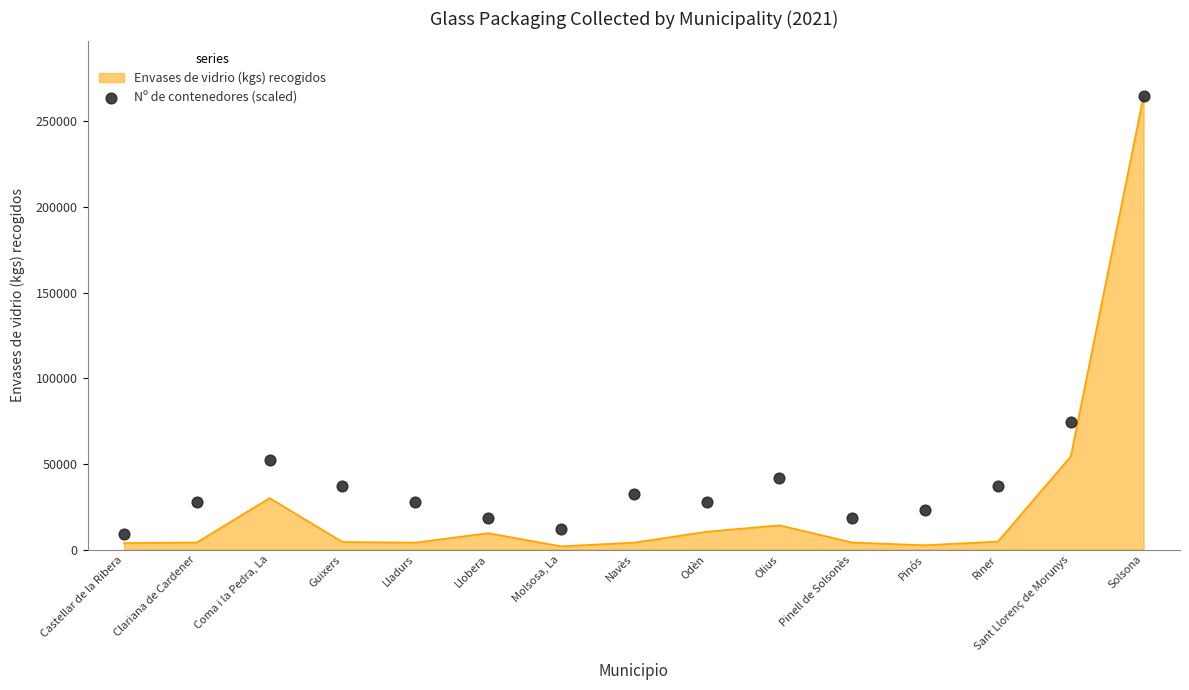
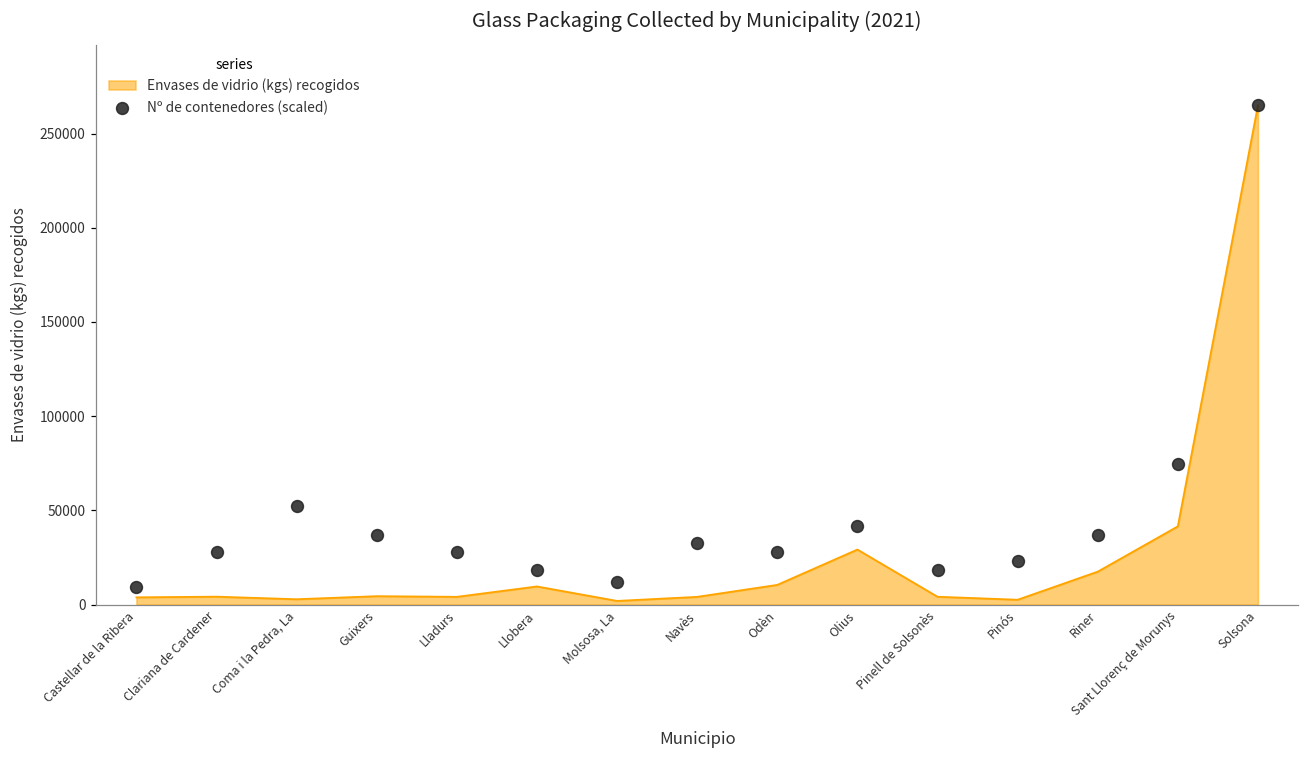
  {
    "Envases de vidrio (kgs) recogidos": {
      "Castellar de la Ribera": 4000,
      "Clariana de Cardener": 4000,
-     "Coma i la Pedra, La": 30000,
+     "Coma i la Pedra, La": 3000,
      "Guixers": 4000,
      "Lladurs": 4000,
      "Llobera": 10000,
      "Molsosa, La": 2000,
      "Navès": 4000,
      "Odèn": 10000,
-     "Olius": 14000,
+     "Olius": 29000,
      "Pinell de Solsonès": 4000,
      "Pinós": 3000,
-     "Riner": 5000,
-     "Sant Llorenç de Morunys": 54000
+     "Riner": 17000,
+     "Sant Llorenç de Morunys": 42000
    }
  }
